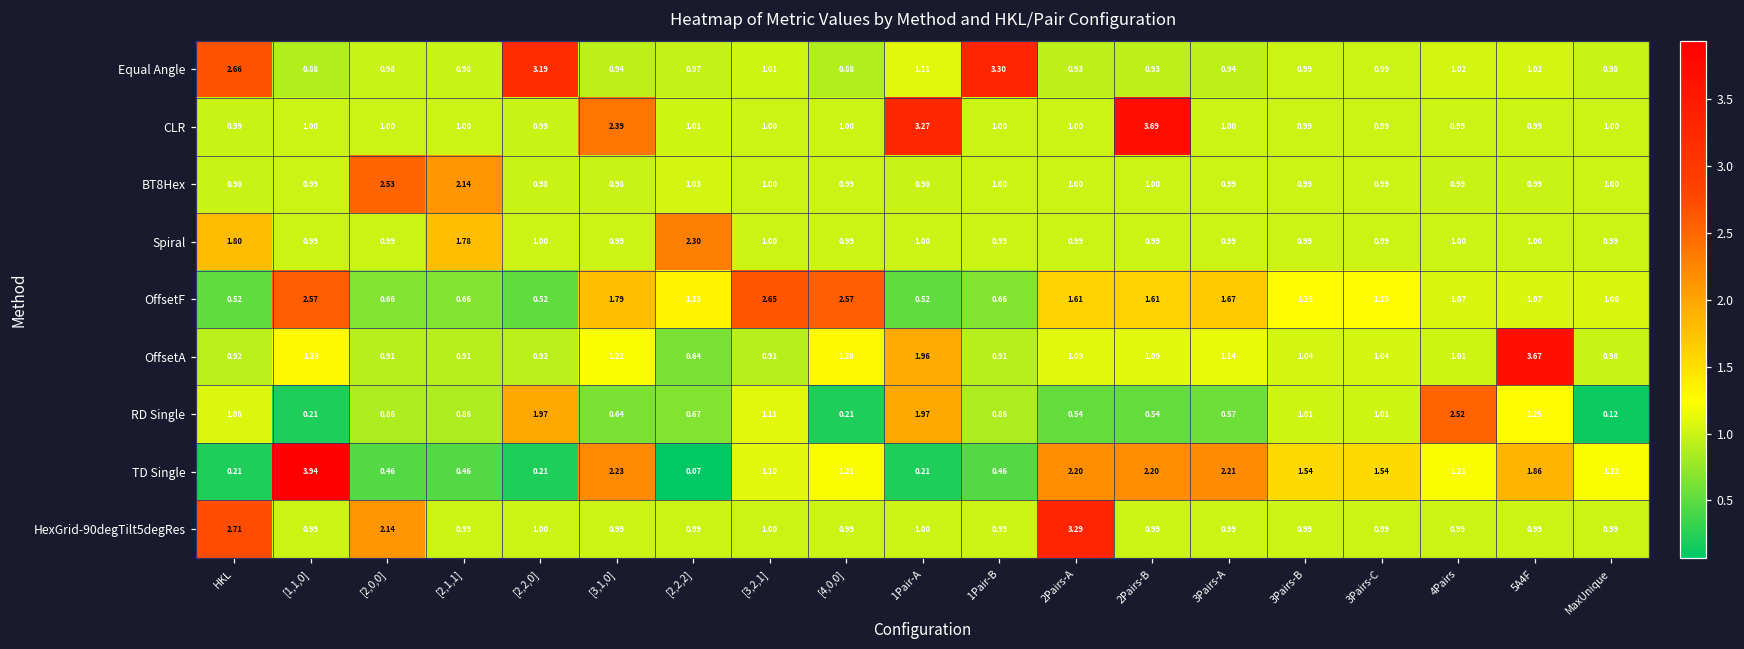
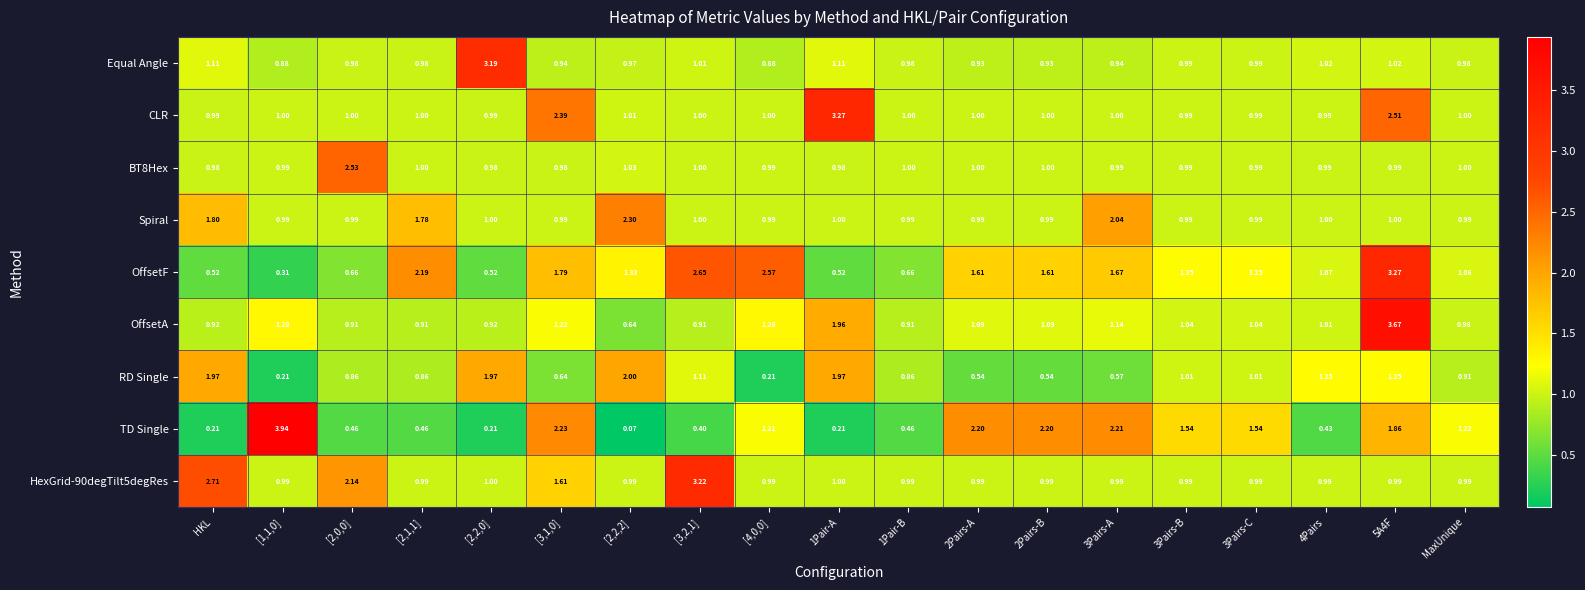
  {
    "Equal Angle": {
-     "HKL": 2.66,
+     "HKL": 1.11,
      "[1,1,0]": 0.88,
      "[2,0,0]": 0.98,
      "[2,1,1]": 0.98,
      "[2,2,0]": 3.19,
      "[3,1,0]": 0.94,
      "[2,2,2]": 0.97,
      "[3,2,1]": 1.01,
      "[4,0,0]": 0.88,
      "1Pair-A": 1.11,
-     "1Pair-B": 3.30,
+     "1Pair-B": 0.98,
      "2Pairs-A": 0.93,
      "2Pairs-B": 0.93,
      "3Pairs-A": 0.94,
      "3Pairs-B": 0.99,
      "3Pairs-C": 0.99,
      "4Pairs": 1.02,
      "5A4F": 1.02,
      "MaxUnique": 0.98
    },
    "CLR": {
      "HKL": 0.99,
      "[1,1,0]": 1.00,
      "[2,0,0]": 1.00,
      "[2,1,1]": 1.00,
      "[2,2,0]": 0.99,
      "[3,1,0]": 2.39,
      "[2,2,2]": 1.01,
      "[3,2,1]": 1.00,
      "[4,0,0]": 1.00,
      "1Pair-A": 3.27,
      "1Pair-B": 1.00,
      "2Pairs-A": 1.00,
-     "2Pairs-B": 3.69,
+     "2Pairs-B": 1.00,
      "3Pairs-A": 1.00,
      "3Pairs-B": 0.99,
      "3Pairs-C": 0.99,
      "4Pairs": 0.99,
-     "5A4F": 0.99,
+     "5A4F": 2.51,
      "MaxUnique": 1.00
    },
    "BT8Hex": {
      "HKL": 0.98,
      "[1,1,0]": 0.99,
      "[2,0,0]": 2.53,
-     "[2,1,1]": 2.14,
+     "[2,1,1]": 1.00,
      "[2,2,0]": 0.98,
      "[3,1,0]": 0.98,
      "[2,2,2]": 1.03,
      "[3,2,1]": 1.00,
      "[4,0,0]": 0.99,
      "1Pair-A": 0.98,
      "1Pair-B": 1.00,
      "2Pairs-A": 1.00,
      "2Pairs-B": 1.00,
      "3Pairs-A": 0.99,
      "3Pairs-B": 0.99,
      "3Pairs-C": 0.99,
      "4Pairs": 0.99,
      "5A4F": 0.99,
      "MaxUnique": 1.00
    },
    "Spiral": {
      "HKL": 1.80,
      "[1,1,0]": 0.99,
      "[2,0,0]": 0.99,
      "[2,1,1]": 1.78,
      "[2,2,0]": 1.00,
      "[3,1,0]": 0.99,
      "[2,2,2]": 2.30,
      "[3,2,1]": 1.00,
      "[4,0,0]": 0.99,
      "1Pair-A": 1.00,
      "1Pair-B": 0.99,
      "2Pairs-A": 0.99,
      "2Pairs-B": 0.99,
-     "3Pairs-A": 0.99,
+     "3Pairs-A": 2.04,
      "3Pairs-B": 0.99,
      "3Pairs-C": 0.99,
      "4Pairs": 1.00,
      "5A4F": 1.00,
      "MaxUnique": 0.99
    },
    "OffsetF": {
      "HKL": 0.52,
-     "[1,1,0]": 2.57,
+     "[1,1,0]": 0.31,
      "[2,0,0]": 0.66,
-     "[2,1,1]": 0.66,
+     "[2,1,1]": 2.19,
      "[2,2,0]": 0.52,
      "[3,1,0]": 1.79,
      "[2,2,2]": 1.33,
      "[3,2,1]": 2.65,
      "[4,0,0]": 2.57,
      "1Pair-A": 0.52,
      "1Pair-B": 0.66,
      "2Pairs-A": 1.61,
      "2Pairs-B": 1.61,
      "3Pairs-A": 1.67,
      "3Pairs-B": 1.25,
      "3Pairs-C": 1.25,
      "4Pairs": 1.07,
-     "5A4F": 1.07,
+     "5A4F": 3.27,
      "MaxUnique": 1.06
    },
    "OffsetA": {
      "HKL": 0.92,
      "[1,1,0]": 1.28,
      "[2,0,0]": 0.91,
      "[2,1,1]": 0.91,
      "[2,2,0]": 0.92,
      "[3,1,0]": 1.22,
      "[2,2,2]": 0.64,
      "[3,2,1]": 0.91,
      "[4,0,0]": 1.28,
      "1Pair-A": 1.96,
      "1Pair-B": 0.91,
      "2Pairs-A": 1.09,
      "2Pairs-B": 1.09,
      "3Pairs-A": 1.14,
      "3Pairs-B": 1.04,
      "3Pairs-C": 1.04,
      "4Pairs": 1.01,
      "5A4F": 3.67,
      "MaxUnique": 0.98
    },
    "RD Single": {
-     "HKL": 1.08,
+     "HKL": 1.97,
      "[1,1,0]": 0.21,
      "[2,0,0]": 0.86,
      "[2,1,1]": 0.86,
      "[2,2,0]": 1.97,
      "[3,1,0]": 0.64,
-     "[2,2,2]": 0.67,
+     "[2,2,2]": 2.00,
      "[3,2,1]": 1.11,
      "[4,0,0]": 0.21,
      "1Pair-A": 1.97,
      "1Pair-B": 0.86,
      "2Pairs-A": 0.54,
      "2Pairs-B": 0.54,
      "3Pairs-A": 0.57,
      "3Pairs-B": 1.01,
      "3Pairs-C": 1.01,
-     "4Pairs": 2.52,
+     "4Pairs": 1.25,
      "5A4F": 1.25,
-     "MaxUnique": 0.12
+     "MaxUnique": 0.91
    },
    "TD Single": {
      "HKL": 0.21,
      "[1,1,0]": 3.94,
      "[2,0,0]": 0.46,
      "[2,1,1]": 0.46,
      "[2,2,0]": 0.21,
      "[3,1,0]": 2.23,
      "[2,2,2]": 0.07,
-     "[3,2,1]": 1.10,
+     "[3,2,1]": 0.40,
      "[4,0,0]": 1.21,
      "1Pair-A": 0.21,
      "1Pair-B": 0.46,
      "2Pairs-A": 2.20,
      "2Pairs-B": 2.20,
      "3Pairs-A": 2.21,
      "3Pairs-B": 1.54,
      "3Pairs-C": 1.54,
-     "4Pairs": 1.21,
+     "4Pairs": 0.43,
      "5A4F": 1.86,
      "MaxUnique": 1.22
    },
    "HexGrid-90degTilt5degRes": {
      "HKL": 2.71,
      "[1,1,0]": 0.99,
      "[2,0,0]": 2.14,
      "[2,1,1]": 0.99,
      "[2,2,0]": 1.00,
-     "[3,1,0]": 0.99,
+     "[3,1,0]": 1.61,
      "[2,2,2]": 0.99,
-     "[3,2,1]": 1.00,
+     "[3,2,1]": 3.22,
      "[4,0,0]": 0.99,
      "1Pair-A": 1.00,
      "1Pair-B": 0.99,
-     "2Pairs-A": 3.29,
+     "2Pairs-A": 0.99,
      "2Pairs-B": 0.99,
      "3Pairs-A": 0.99,
      "3Pairs-B": 0.99,
      "3Pairs-C": 0.99,
      "4Pairs": 0.99,
      "5A4F": 0.99,
      "MaxUnique": 0.99
    }
  }
